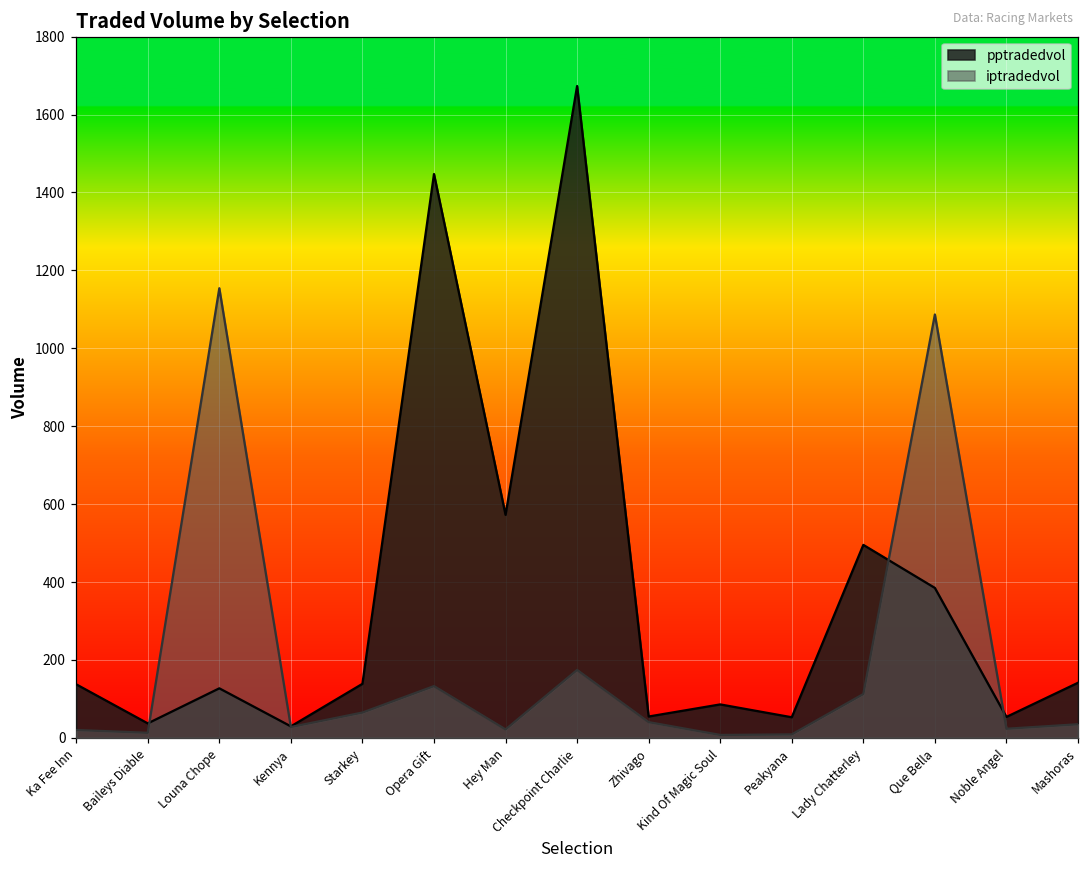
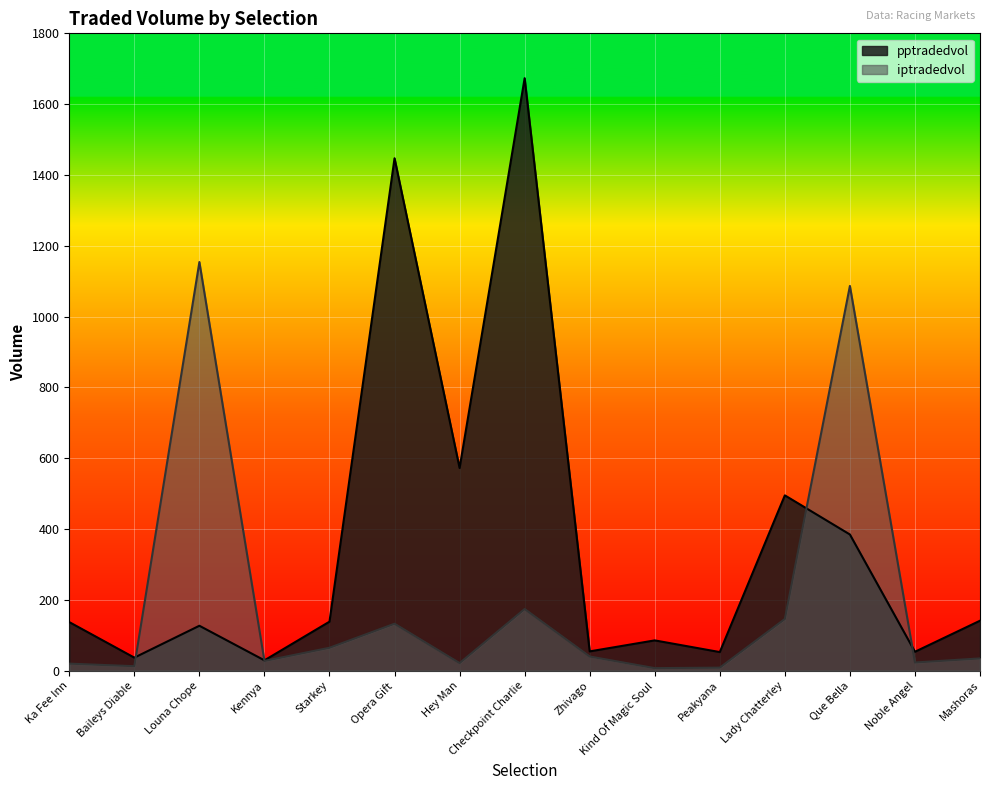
  {
    "pptradedvol": {
      "Ka Fee Inn": 140,
      "Baileys Diable": 40,
      "Louna Chope": 130,
      "Starkey": 140,
      "Opera Gift": 1450,
      "Hey Man": 570,
      "Checkpoint Charlie": 1670,
      "Zhivago": 50,
      "Kind Of Magic Soul": 90,
      "Peakyana": 50,
      "Lady Chatterley": 500,
      "Que Bella": 380,
      "Noble Angel": 50,
      "Mashoras": 140
    },
    "iptradedvol": {
      "Ka Fee Inn": 20,
      "Baileys Diable": 10,
      "Louna Chope": 1150,
      "Starkey": 60,
      "Opera Gift": 130,
      "Hey Man": 20,
      "Checkpoint Charlie": 170,
      "Zhivago": 40,
      "Kind Of Magic Soul": 10,
      "Peakyana": 10,
-     "Lady Chatterley": 110,
+     "Lady Chatterley": 150,
      "Que Bella": 1090,
      "Noble Angel": 20,
      "Mashoras": 30
    }
  }
